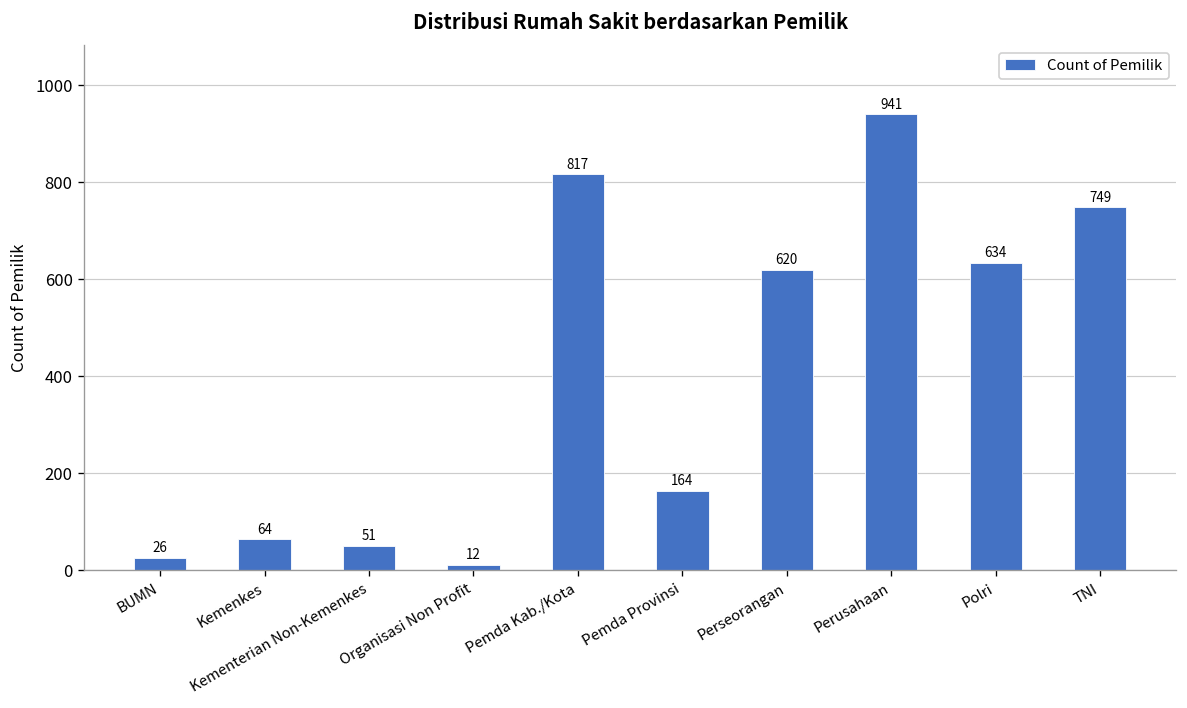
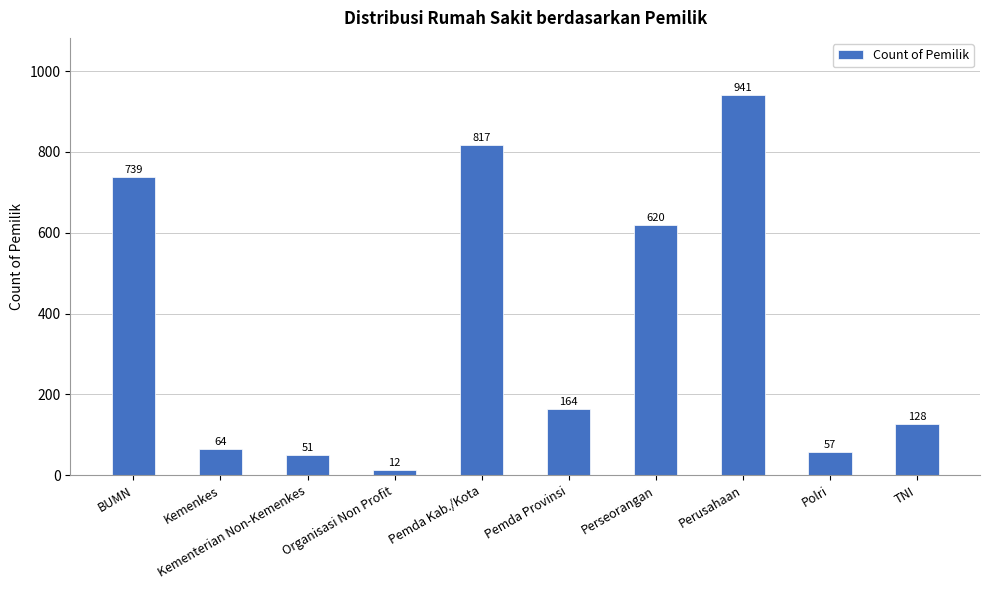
  {
-   "BUMN": 26,
+   "BUMN": 739,
    "Kemenkes": 64,
    "Kementerian Non-Kemenkes": 51,
    "Organisasi Non Profit": 12,
    "Pemda Kab./Kota": 817,
    "Pemda Provinsi": 164,
    "Perseorangan": 620,
    "Perusahaan": 941,
-   "Polri": 634,
-   "TNI": 749
+   "Polri": 57,
+   "TNI": 128
  }
